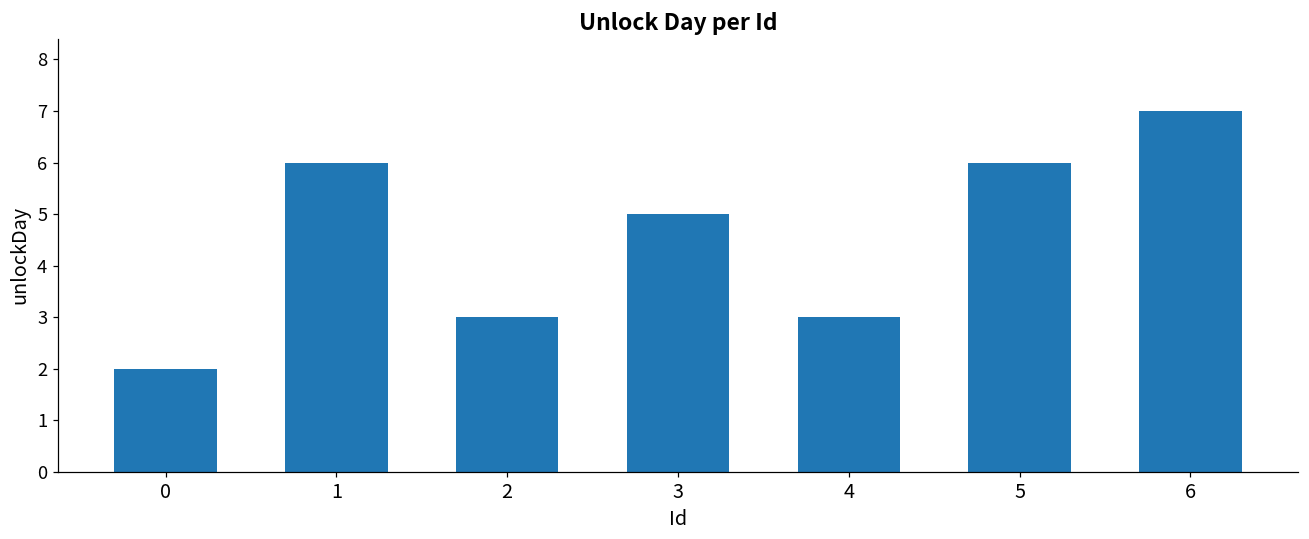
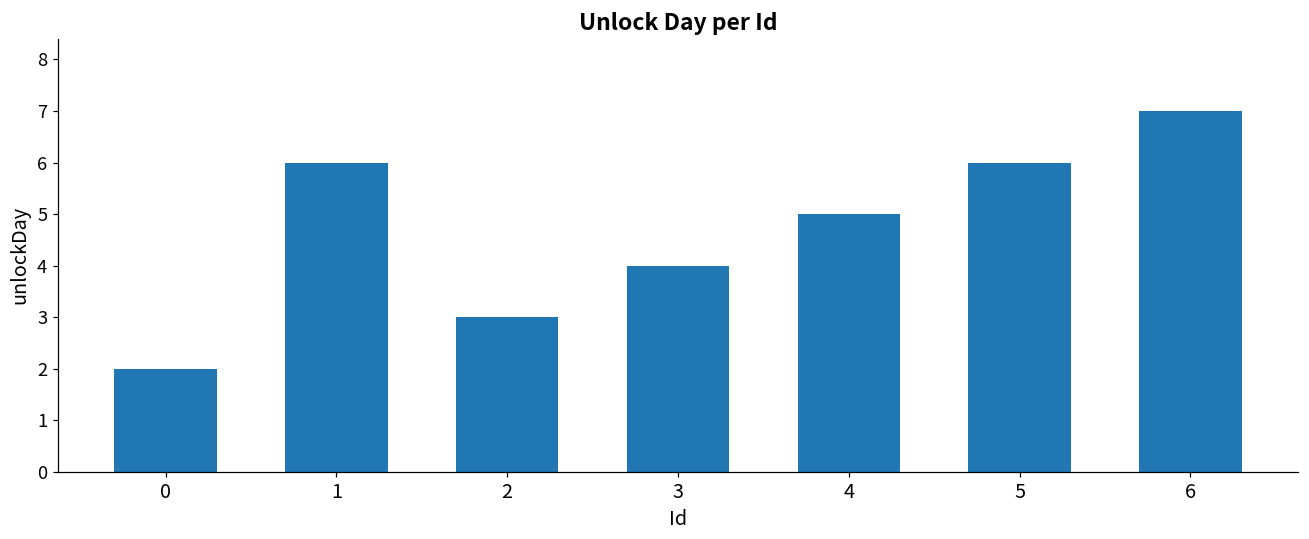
  {
    "0": 2,
    "1": 6,
    "2": 3,
-   "3": 5,
-   "4": 3,
+   "3": 4,
+   "4": 5,
    "5": 6,
    "6": 7
  }
